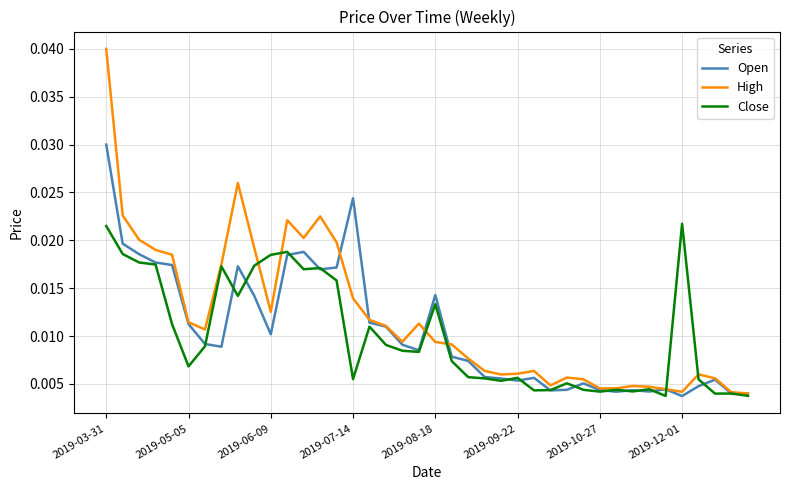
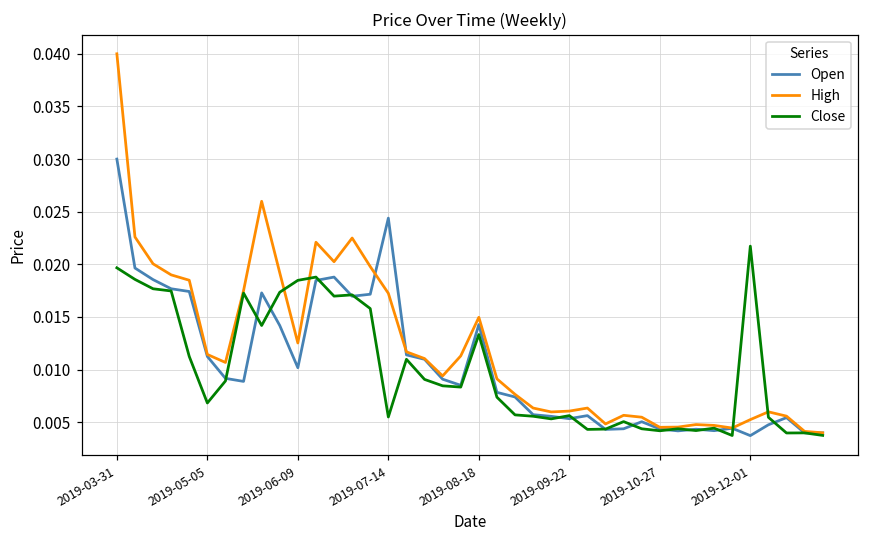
  {
    "Open": {
      "2019-03-31": 0.030,
      "2019-06-09": 0.010,
      "2019-07-14": 0.024,
      "2019-08-18": 0.014,
      "2019-09-22": 0.005,
      "2019-12-01": 0.004
    },
    "High": {
      "2019-03-31": 0.040,
      "2019-06-09": 0.013,
-     "2019-07-14": 0.014,
-     "2019-08-18": 0.009,
+     "2019-07-14": 0.017,
+     "2019-08-18": 0.015,
      "2019-09-22": 0.006,
-     "2019-12-01": 0.004
+     "2019-12-01": 0.005
    },
    "Close": {
-     "2019-03-31": 0.021,
+     "2019-03-31": 0.020,
      "2019-05-05": 0.007,
      "2019-06-09": 0.018,
      "2019-07-14": 0.006,
      "2019-08-18": 0.013,
      "2019-09-22": 0.006,
      "2019-12-01": 0.022
    }
  }
